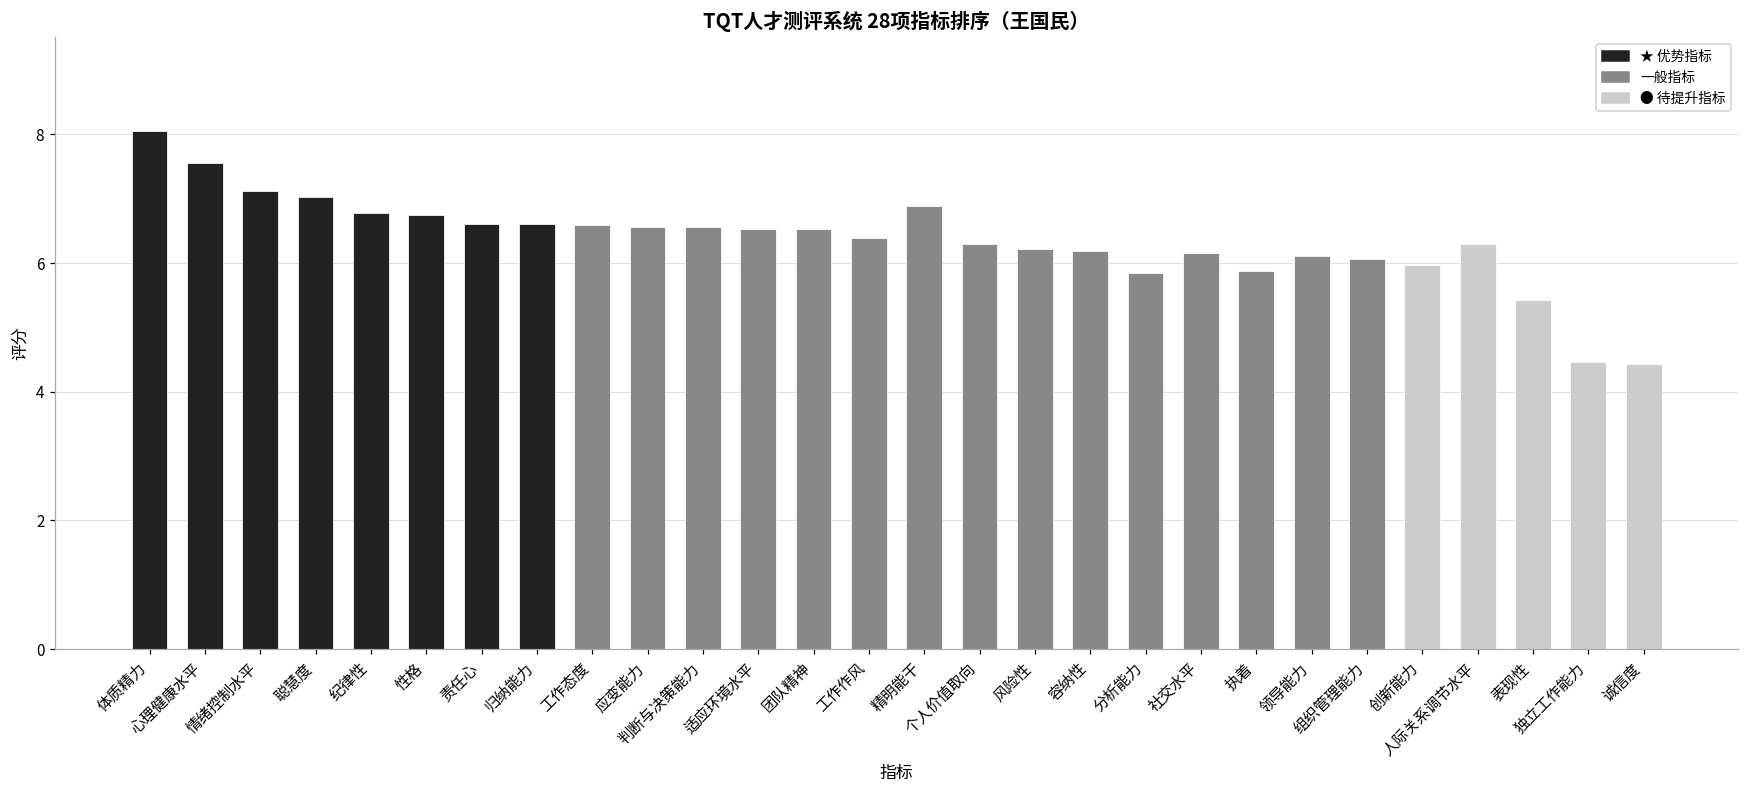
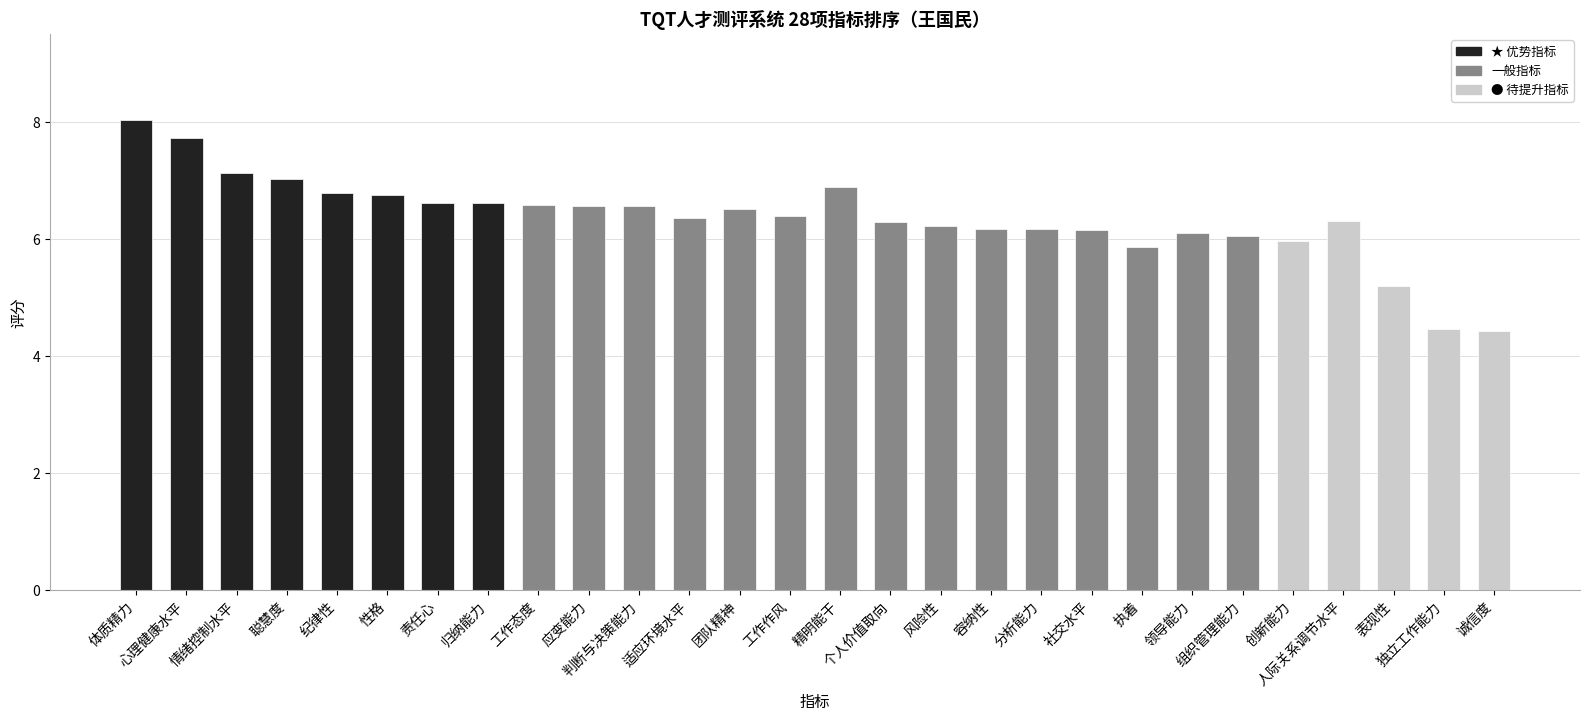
  {
    "★ 优势指标": {
      "体质精力": 8.0,
-     "心理健康水平": 7.6,
+     "心理健康水平": 7.7,
      "情绪控制水平": 7.1,
      "聪慧度": 7.0,
      "纪律性": 6.8,
      "性格": 6.8,
      "责任心": 6.6,
      "归纳能力": 6.6
    },
    "一般指标": {
      "工作态度": 6.6,
      "应变能力": 6.6,
      "判断与决策能力": 6.6,
-     "适应环境水平": 6.5,
+     "适应环境水平": 6.4,
      "团队精神": 6.5,
      "工作作风": 6.4,
      "精明能干": 6.9,
      "个人价值取向": 6.3,
      "风险性": 6.2,
      "容纳性": 6.2,
-     "分析能力": 5.8,
+     "分析能力": 6.2,
      "社交水平": 6.2,
      "执着": 5.9,
      "领导能力": 6.1,
      "组织管理能力": 6.1
    },
    "● 待提升指标": {
      "创新能力": 6.0,
      "人际关系调节水平": 6.3,
-     "表现性": 5.4,
+     "表现性": 5.2,
      "独立工作能力": 4.5,
      "诚信度": 4.4
    }
  }
